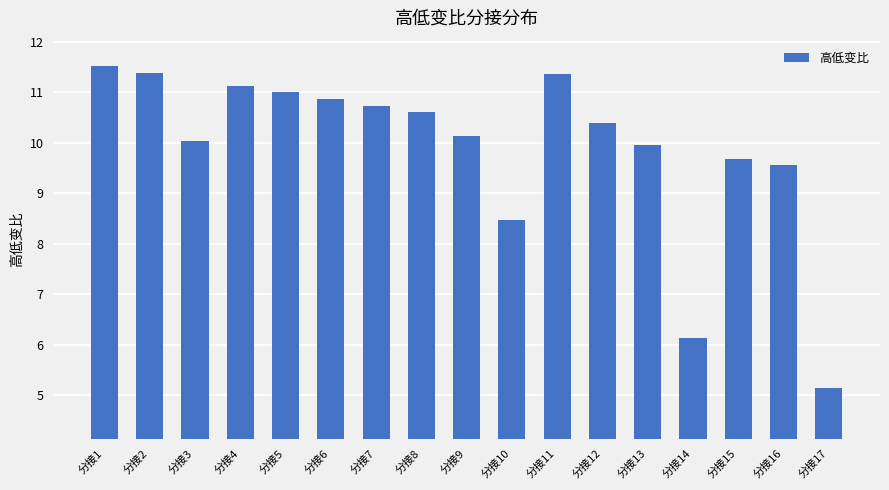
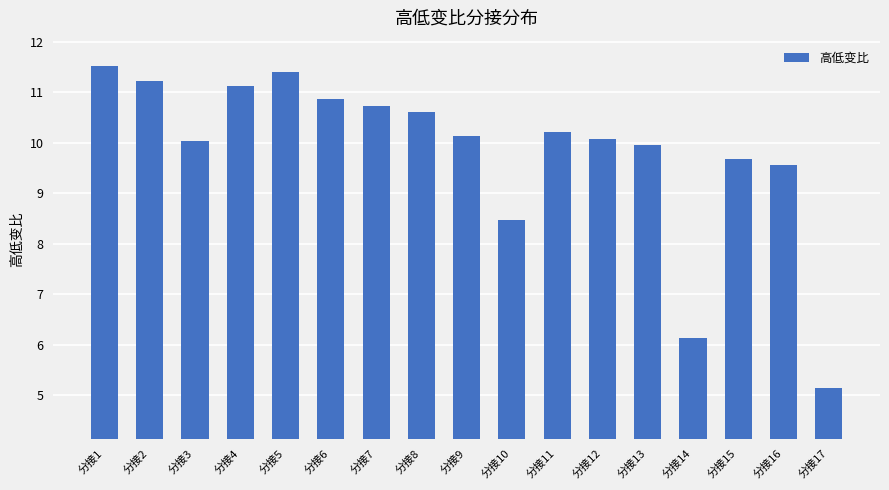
  {
    "分接1": 11.5,
-   "分接2": 11.4,
+   "分接2": 11.2,
    "分接3": 10.0,
    "分接4": 11.1,
-   "分接5": 11.0,
+   "分接5": 11.4,
    "分接6": 10.9,
    "分接7": 10.7,
    "分接8": 10.6,
    "分接9": 10.1,
    "分接10": 8.5,
-   "分接11": 11.4,
-   "分接12": 10.4,
+   "分接11": 10.2,
+   "分接12": 10.1,
    "分接13": 10.0,
    "分接14": 6.1,
    "分接15": 9.7,
    "分接16": 9.6,
    "分接17": 5.1
  }
